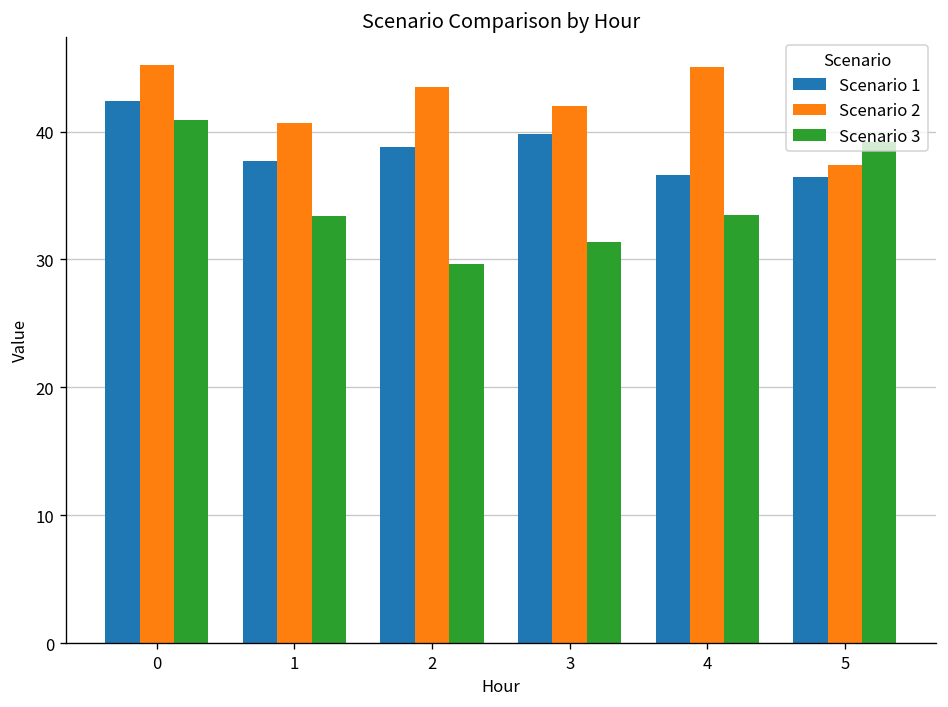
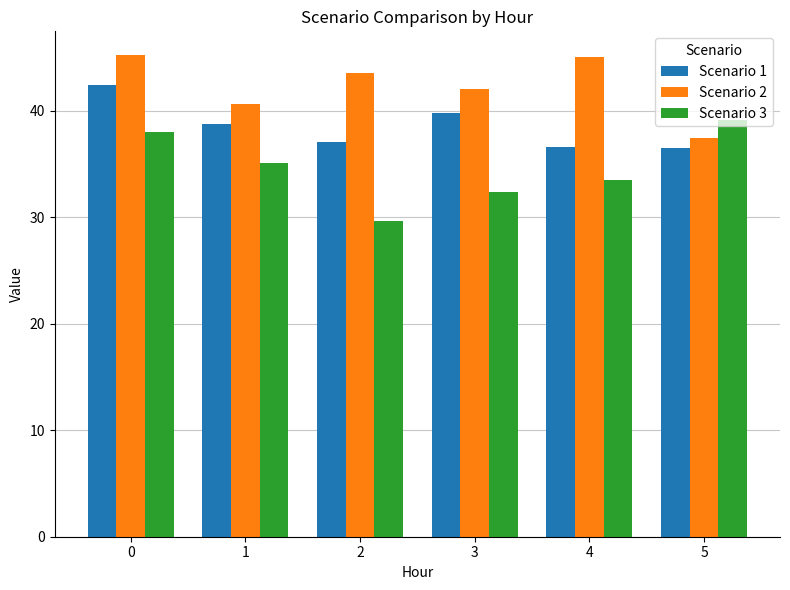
  {
    "Scenario 1": {
      "0": 42.4,
-     "1": 37.7,
-     "2": 38.8,
+     "1": 38.7,
+     "2": 37.1,
      "3": 39.8,
      "4": 36.6,
      "5": 36.5
    },
    "Scenario 2": {
      "0": 45.2,
      "1": 40.7,
      "2": 43.5,
      "3": 42.0,
      "4": 45.0,
      "5": 37.4
    },
    "Scenario 3": {
-     "0": 40.9,
-     "1": 33.4,
+     "0": 38.0,
+     "1": 35.1,
      "2": 29.7,
-     "3": 31.4,
+     "3": 32.4,
      "4": 33.5
    }
  }
